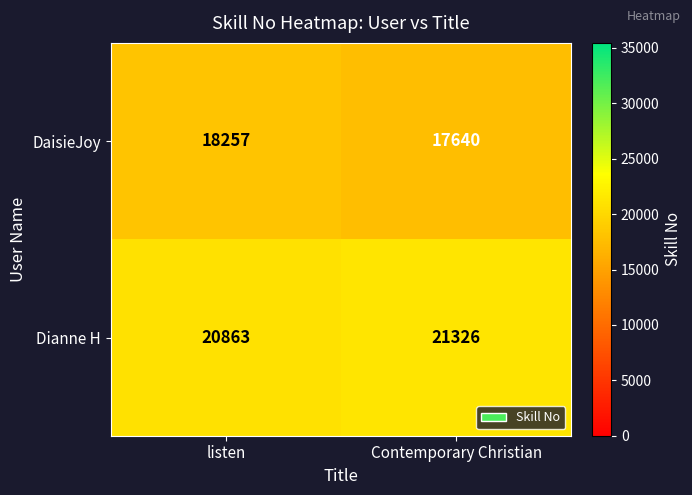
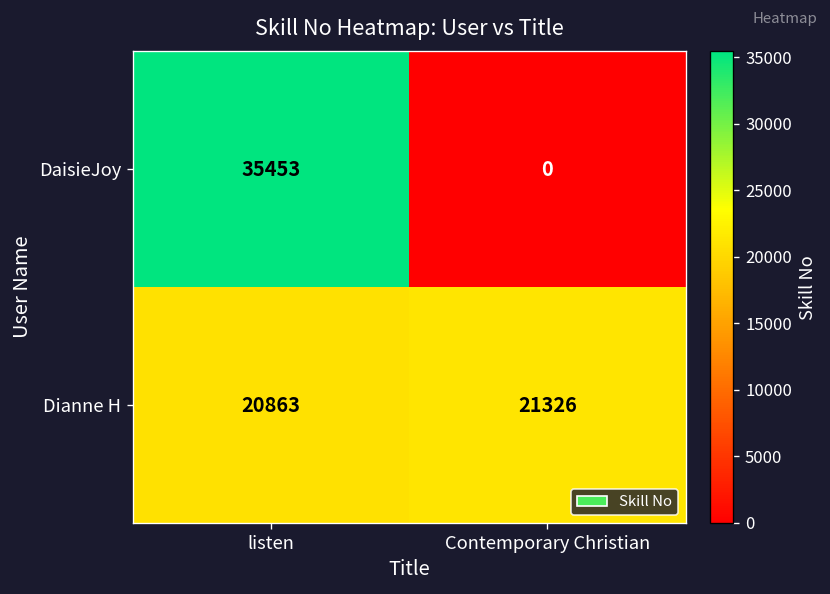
  {
    "DaisieJoy": {
-     "listen": 18257,
-     "Contemporary Christian": 17640
+     "listen": 35453,
+     "Contemporary Christian": 0
    },
    "Dianne H": {
      "listen": 20863,
      "Contemporary Christian": 21326
    }
  }
